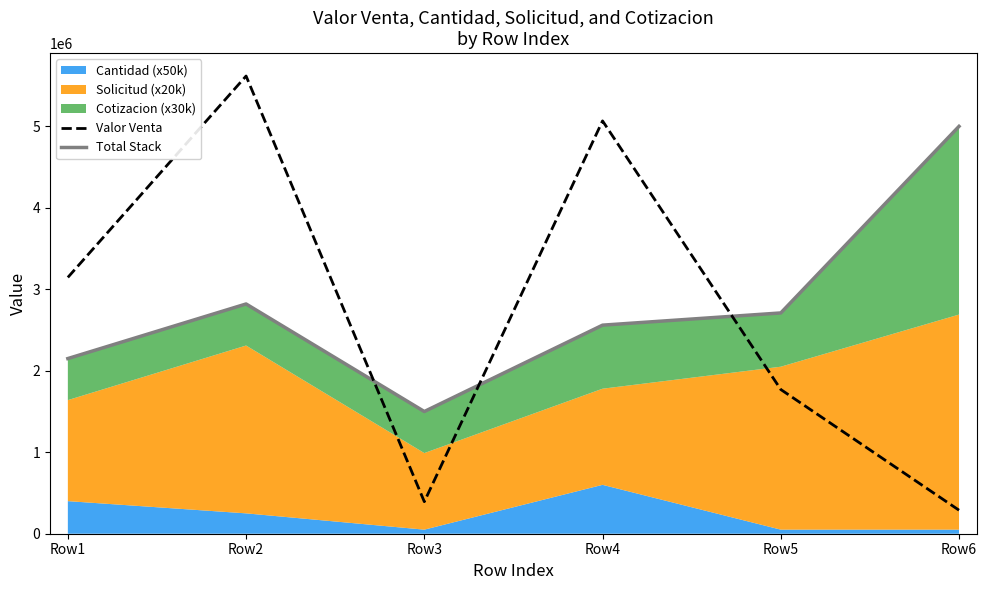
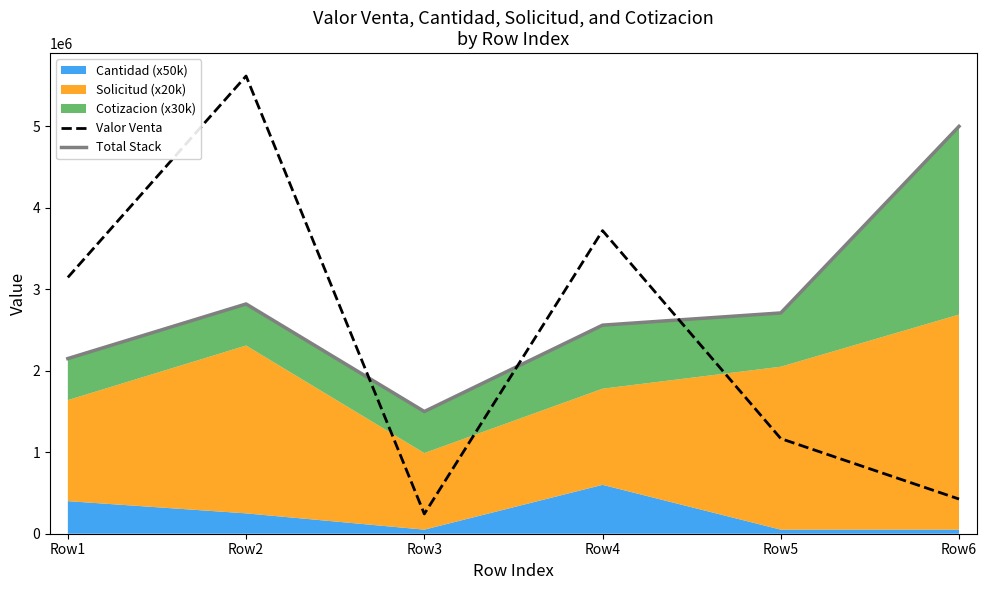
  {
    "Valor Venta": {
      "Row1": 3100000,
      "Row2": 5600000,
-     "Row3": 400000,
-     "Row4": 5100000,
-     "Row5": 1800000,
-     "Row6": 300000
+     "Row3": 200000,
+     "Row4": 3700000,
+     "Row5": 1200000,
+     "Row6": 400000
    },
    "Cantidad (x50k)": {
      "Row1": 400000,
      "Row2": 300000,
      "Row3": 100000,
      "Row4": 600000,
      "Row5": 100000,
      "Row6": 100000
    },
    "Cotizacion (x30k)": {
      "Row1": 2200000,
      "Row2": 2800000,
      "Row3": 1500000,
      "Row4": 2600000,
      "Row5": 2700000,
      "Row6": 5000000
    },
    "Solicitud (x20k)": {
      "Row1": 1200000,
      "Row2": 2100000,
      "Row3": 900000,
      "Row4": 1200000,
      "Row5": 2000000,
      "Row6": 2600000
    }
  }
